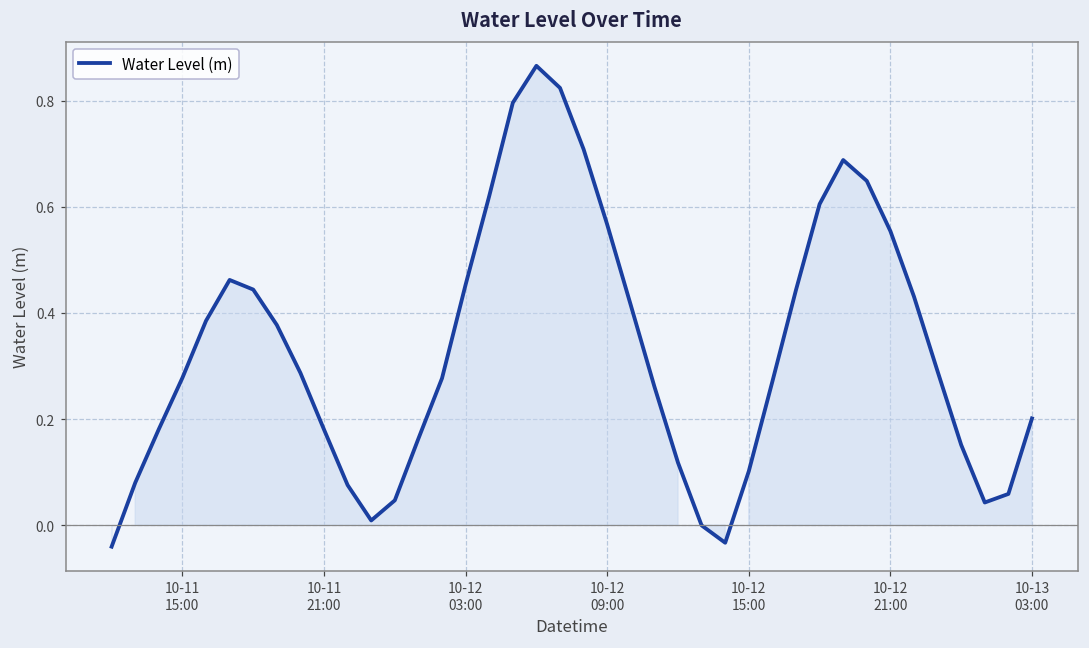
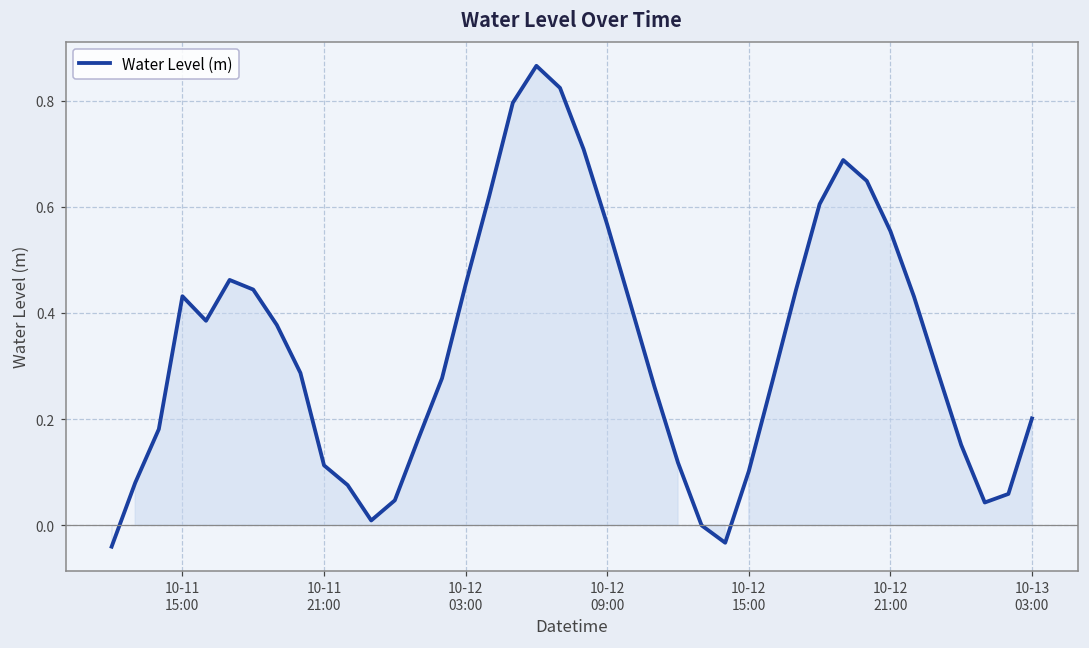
  {
-   "10-11 15:00": 0.28,
-   "10-11 21:00": 0.18,
+   "10-11 15:00": 0.43,
+   "10-11 21:00": 0.11,
    "10-12 03:00": 0.45,
    "10-12 09:00": 0.57,
    "10-12 15:00": 0.10,
    "10-12 21:00": 0.55,
    "10-13 03:00": 0.20
  }
